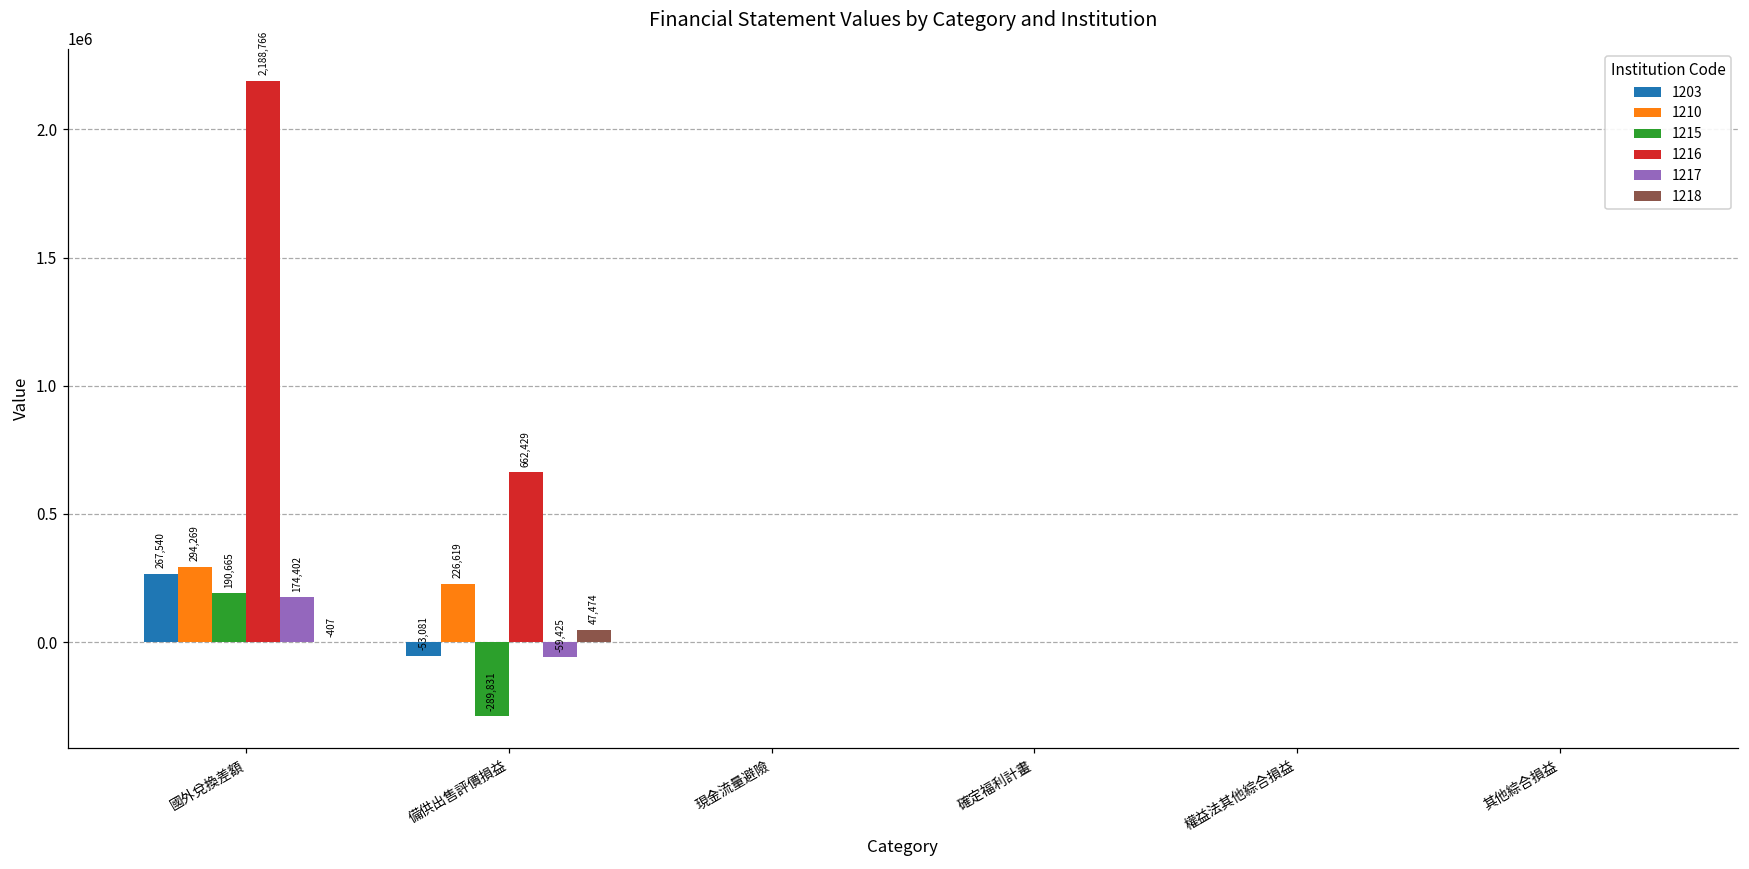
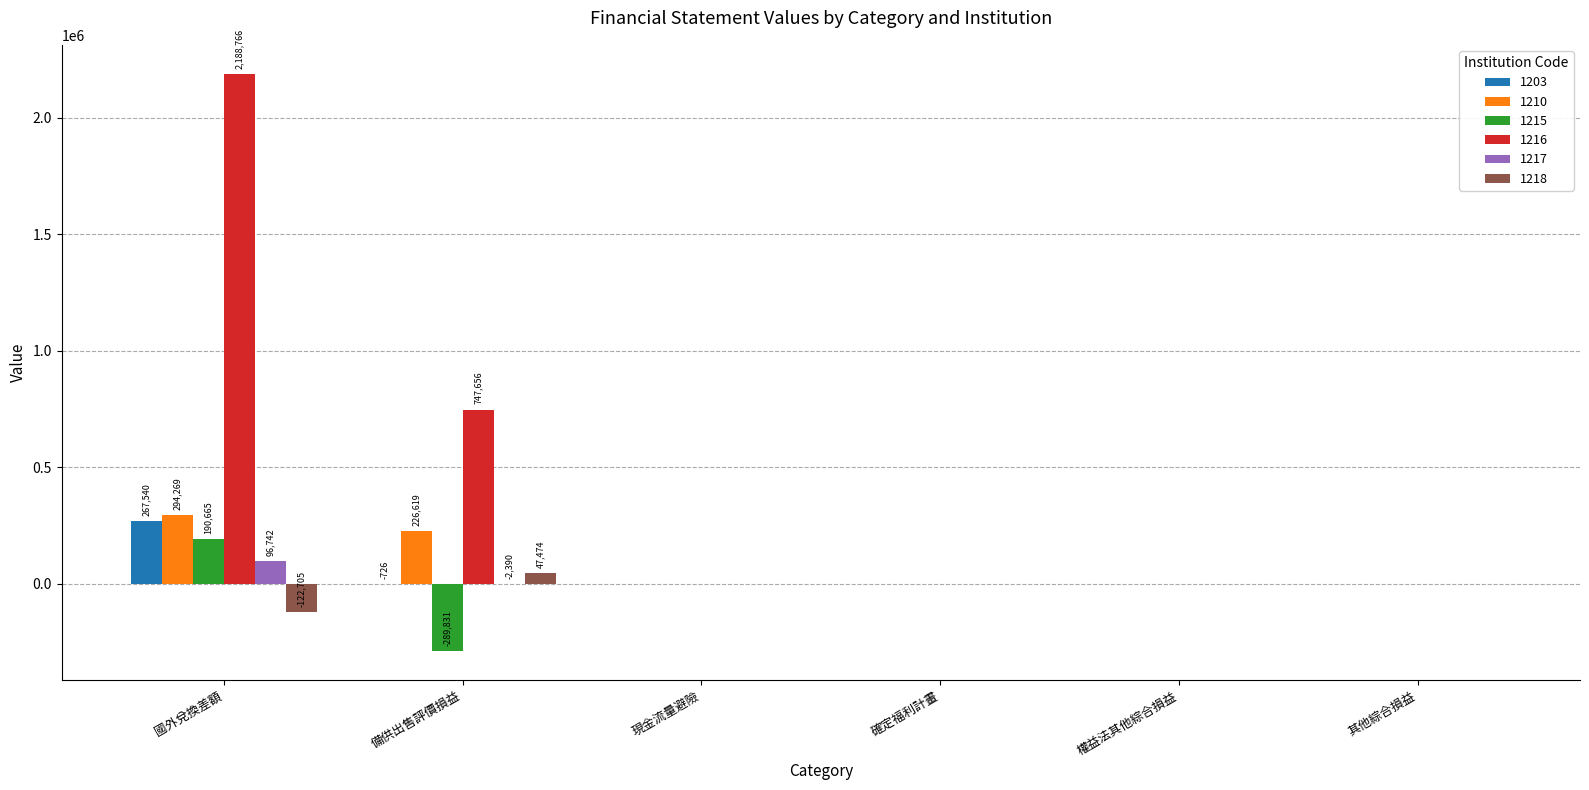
  {
    "1203": {
      "國外兌換差額": "267,540",
-     "備供出售評價損益": "-53,081"
+     "備供出售評價損益": "-726"
    },
    "1210": {
      "國外兌換差額": "294,269",
      "備供出售評價損益": "226,619"
    },
    "1215": {
      "國外兌換差額": "190,665",
      "備供出售評價損益": "-289,831"
    },
    "1216": {
      "國外兌換差額": "2,188,766",
-     "備供出售評價損益": "662,429"
+     "備供出售評價損益": "747,656"
    },
    "1217": {
-     "國外兌換差額": "174,402",
-     "備供出售評價損益": "-59,425"
+     "國外兌換差額": "96,742",
+     "備供出售評價損益": "-2,390"
    },
    "1218": {
-     "國外兌換差額": "-407",
+     "國外兌換差額": "-122,705",
      "備供出售評價損益": "47,474"
    }
  }
